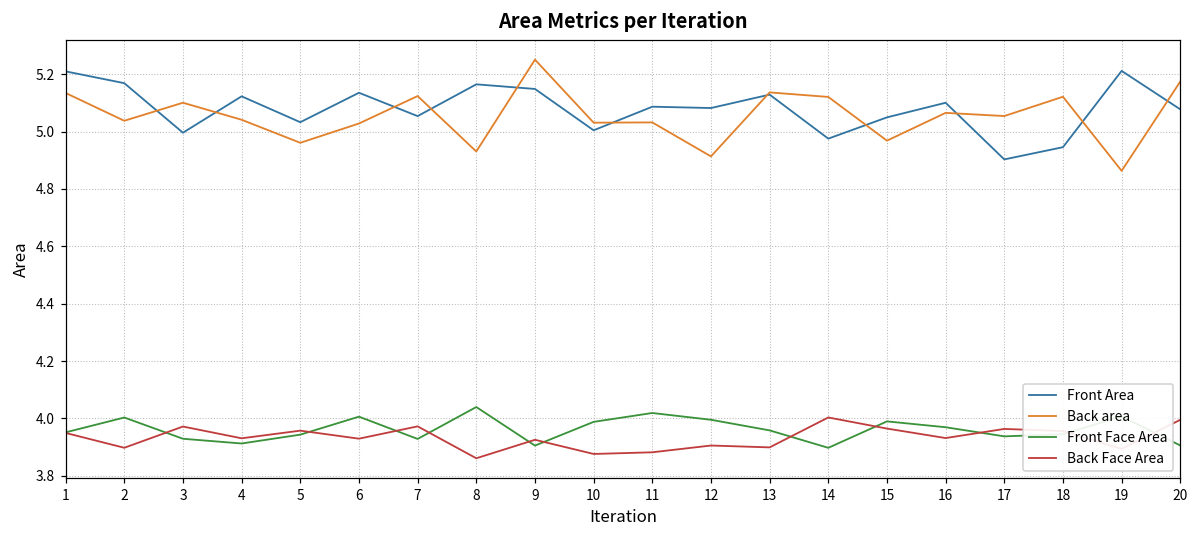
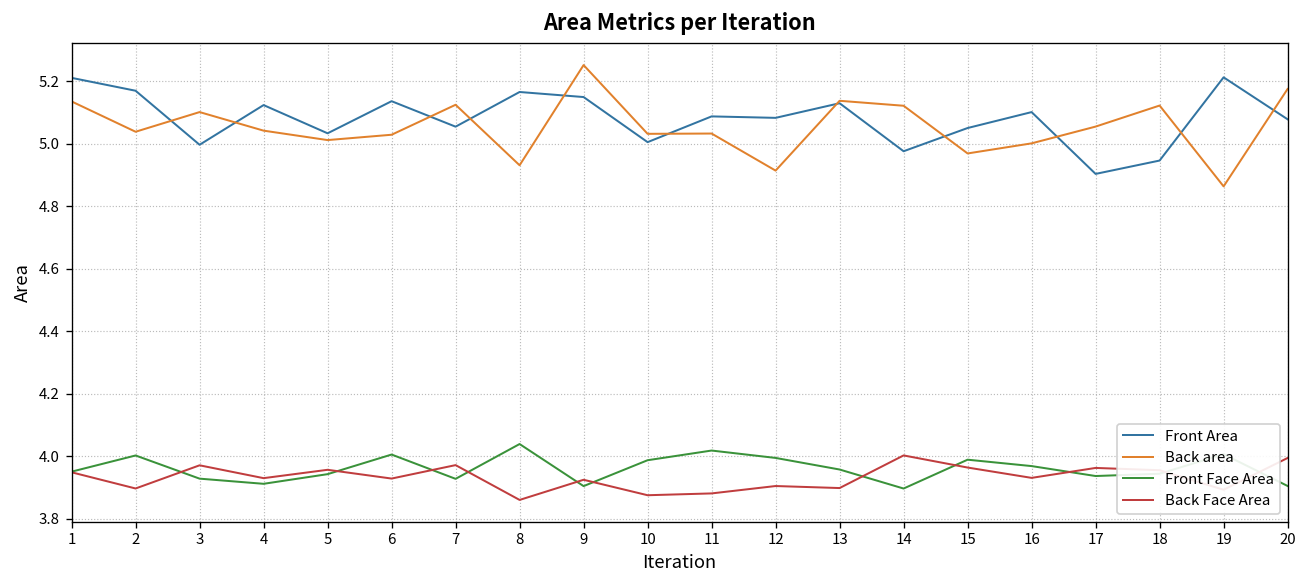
  {
    "Front Area": {
      "1": 5.21,
      "2": 5.17,
      "3": 5.00,
      "4": 5.12,
      "5": 5.03,
      "6": 5.14,
      "7": 5.05,
      "8": 5.16,
      "9": 5.15,
      "10": 5.00,
      "11": 5.09,
      "12": 5.08,
      "14": 4.98,
      "15": 5.05,
      "16": 5.10,
      "17": 4.90,
      "18": 4.95,
      "19": 5.21,
      "20": 5.08
    },
    "Back area": {
      "1": 5.13,
      "2": 5.04,
      "3": 5.10,
      "4": 5.04,
-     "5": 4.96,
+     "5": 5.01,
      "6": 5.03,
      "7": 5.12,
      "8": 4.93,
      "9": 5.25,
      "10": 5.03,
      "11": 5.03,
      "12": 4.91,
      "14": 5.12,
      "15": 4.97,
-     "16": 5.07,
+     "16": 5.00,
      "17": 5.05,
      "18": 5.12,
      "19": 4.86,
      "20": 5.17
    },
    "Front Face Area": {
      "2": 4.00,
      "3": 3.93,
      "4": 3.91,
      "5": 3.94,
      "6": 4.01,
      "7": 3.93,
      "8": 4.04,
      "9": 3.91,
      "10": 3.99,
      "11": 4.02,
      "12": 4.00,
      "13": 3.96,
      "14": 3.90,
      "15": 3.99,
      "16": 3.97,
      "17": 3.94,
      "20": 3.91
    },
    "Back Face Area": {
      "2": 3.90,
      "3": 3.97,
      "4": 3.93,
      "5": 3.96,
      "6": 3.93,
      "7": 3.97,
      "8": 3.86,
      "9": 3.93,
      "10": 3.88,
      "11": 3.88,
      "12": 3.91,
      "13": 3.90,
      "14": 4.00,
      "15": 3.96,
      "16": 3.93,
      "17": 3.96,
      "20": 4.00
    }
  }
